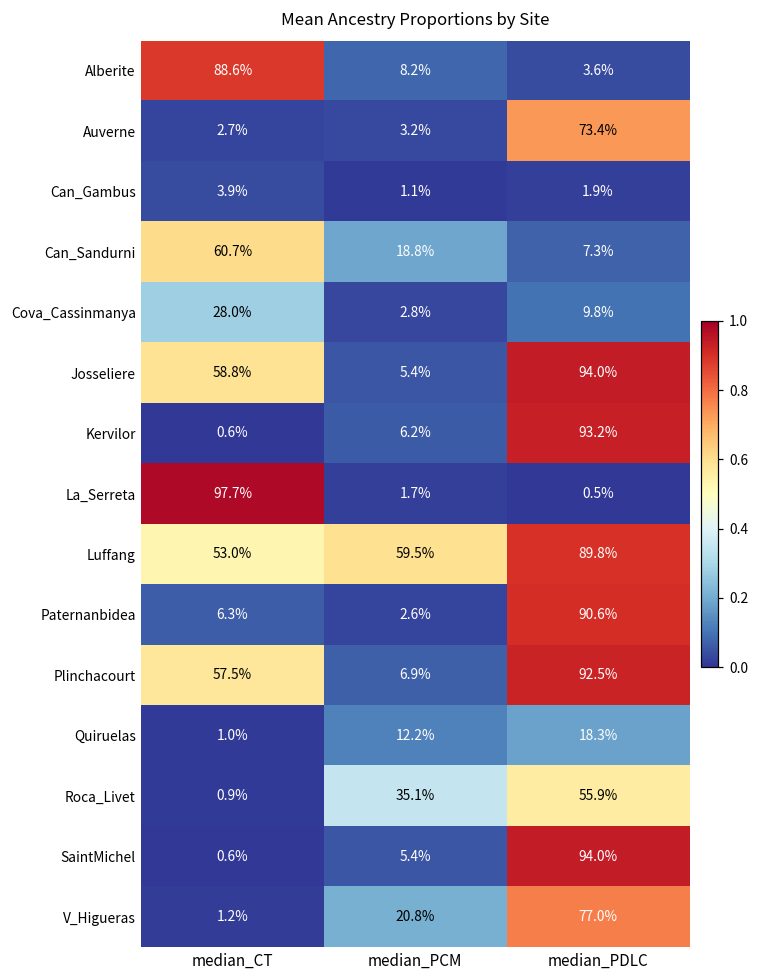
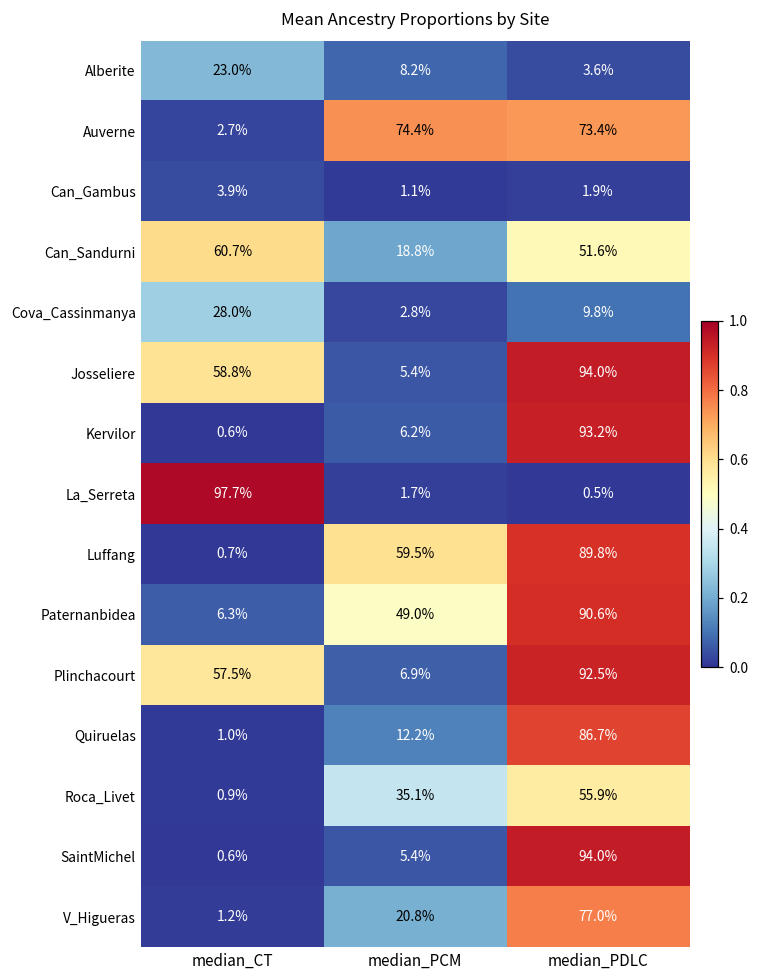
  {
    "Alberite": {
-     "median_CT": "88.6%",
+     "median_CT": "23.0%",
      "median_PCM": "8.2%",
      "median_PDLC": "3.6%"
    },
    "Auverne": {
      "median_CT": "2.7%",
-     "median_PCM": "3.2%",
+     "median_PCM": "74.4%",
      "median_PDLC": "73.4%"
    },
    "Can_Gambus": {
      "median_CT": "3.9%",
      "median_PCM": "1.1%",
      "median_PDLC": "1.9%"
    },
    "Can_Sandurni": {
      "median_CT": "60.7%",
      "median_PCM": "18.8%",
-     "median_PDLC": "7.3%"
+     "median_PDLC": "51.6%"
    },
    "Cova_Cassinmanya": {
      "median_CT": "28.0%",
      "median_PCM": "2.8%",
      "median_PDLC": "9.8%"
    },
    "Josseliere": {
      "median_CT": "58.8%",
      "median_PCM": "5.4%",
      "median_PDLC": "94.0%"
    },
    "Kervilor": {
      "median_CT": "0.6%",
      "median_PCM": "6.2%",
      "median_PDLC": "93.2%"
    },
    "La_Serreta": {
      "median_CT": "97.7%",
      "median_PCM": "1.7%",
      "median_PDLC": "0.5%"
    },
    "Luffang": {
-     "median_CT": "53.0%",
+     "median_CT": "0.7%",
      "median_PCM": "59.5%",
      "median_PDLC": "89.8%"
    },
    "Paternanbidea": {
      "median_CT": "6.3%",
-     "median_PCM": "2.6%",
+     "median_PCM": "49.0%",
      "median_PDLC": "90.6%"
    },
    "Plinchacourt": {
      "median_CT": "57.5%",
      "median_PCM": "6.9%",
      "median_PDLC": "92.5%"
    },
    "Quiruelas": {
      "median_CT": "1.0%",
      "median_PCM": "12.2%",
-     "median_PDLC": "18.3%"
+     "median_PDLC": "86.7%"
    },
    "Roca_Livet": {
      "median_CT": "0.9%",
      "median_PCM": "35.1%",
      "median_PDLC": "55.9%"
    },
    "SaintMichel": {
      "median_CT": "0.6%",
      "median_PCM": "5.4%",
      "median_PDLC": "94.0%"
    },
    "V_Higueras": {
      "median_CT": "1.2%",
      "median_PCM": "20.8%",
      "median_PDLC": "77.0%"
    }
  }
